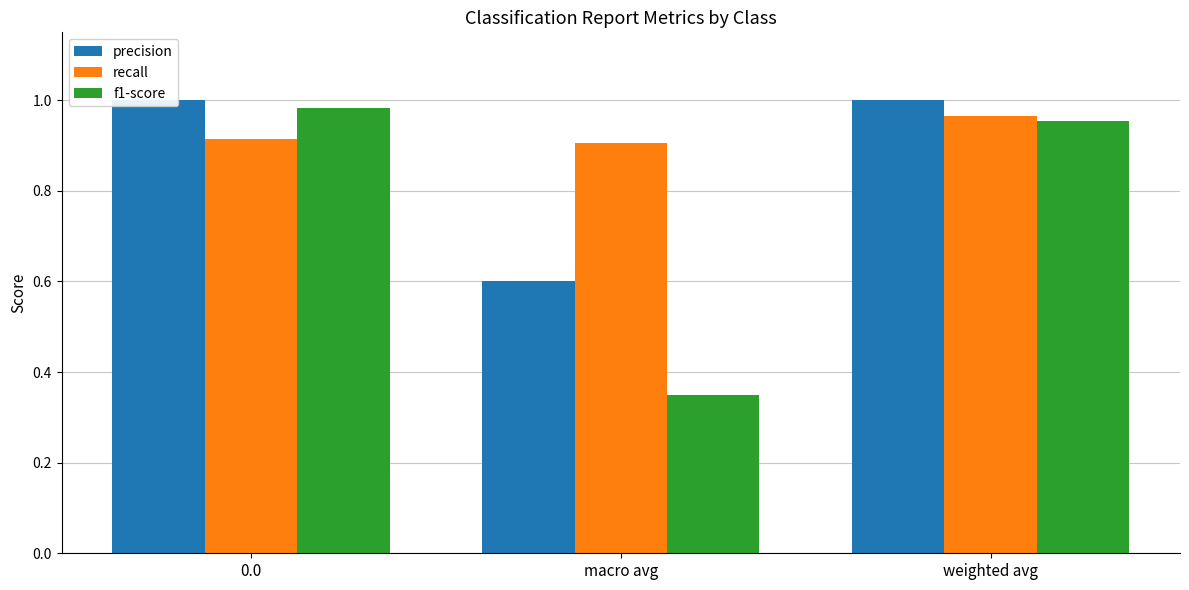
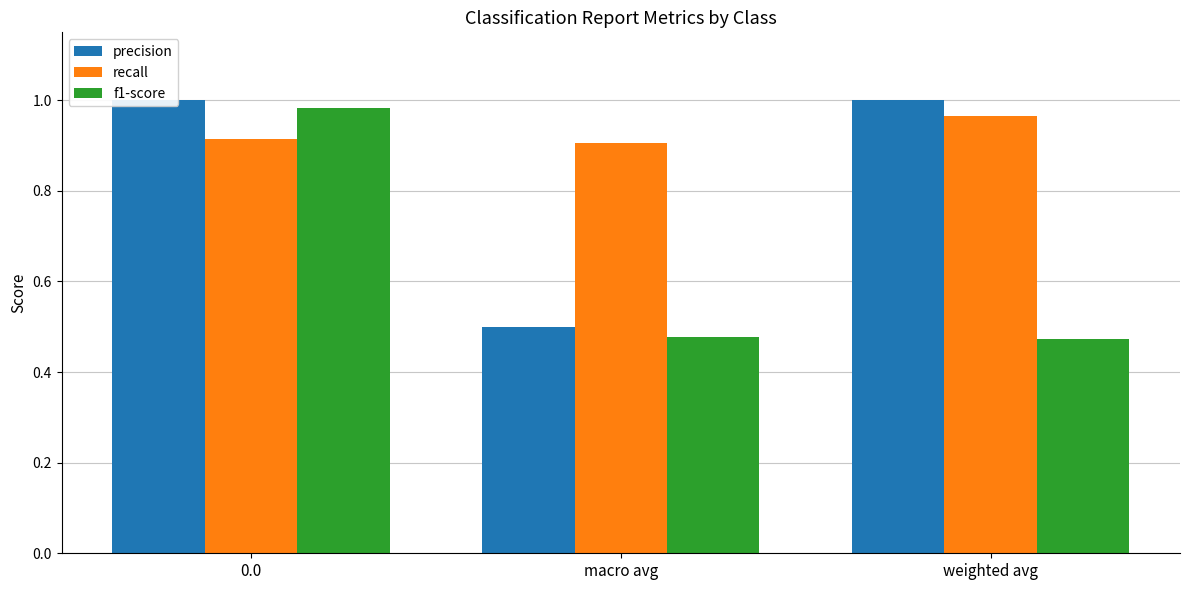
  {
    "precision": {
-     "macro avg": 0.6,
+     "macro avg": 0.5,
      "weighted avg": 1.0
    },
    "recall": {
      "0.0": 0.91,
      "macro avg": 0.91,
      "weighted avg": 0.97
    },
    "f1-score": {
      "0.0": 0.98,
-     "macro avg": 0.35,
-     "weighted avg": 0.96
+     "macro avg": 0.48,
+     "weighted avg": 0.47
    }
  }
